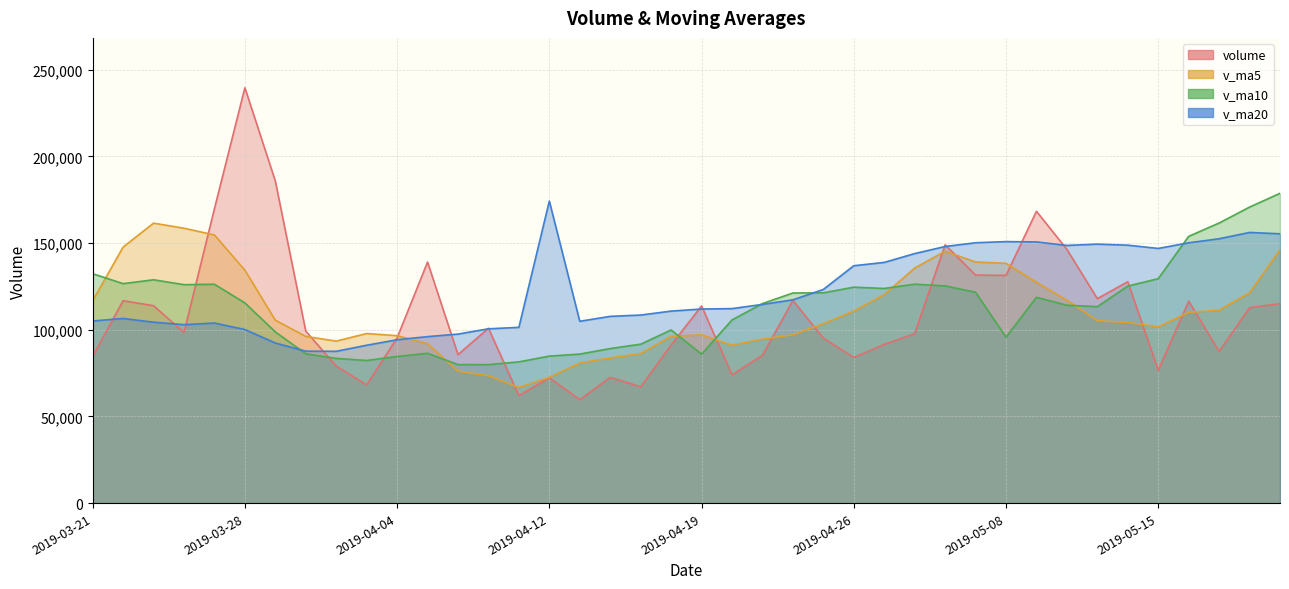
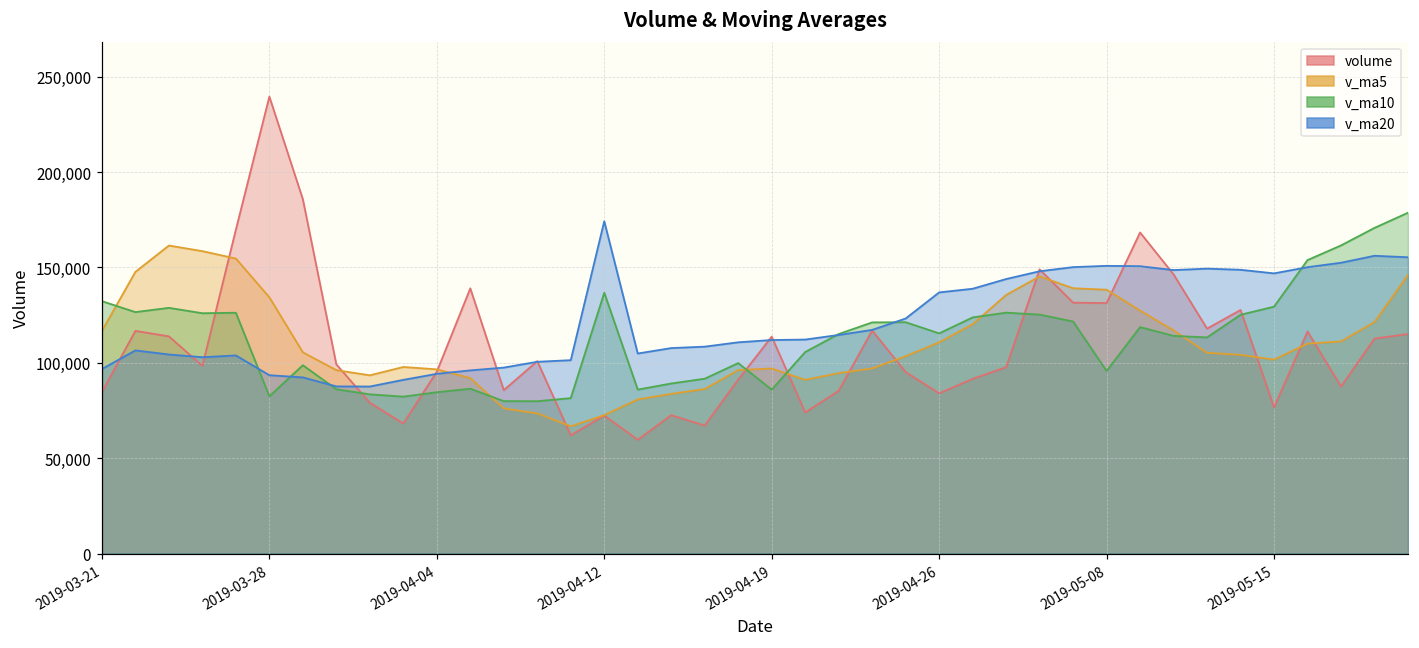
  {
    "v_ma10": {
      "2019-03-21": "132,000",
-     "2019-03-28": "115,000",
+     "2019-03-28": "82,000",
      "2019-04-04": "85,000",
-     "2019-04-12": "85,000",
+     "2019-04-12": "137,000",
      "2019-04-19": "86,000",
-     "2019-04-26": "125,000",
+     "2019-04-26": "115,000",
      "2019-05-08": "96,000",
      "2019-05-15": "129,000"
    },
    "v_ma20": {
-     "2019-03-21": "105,000",
-     "2019-03-28": "100,000",
+     "2019-03-21": "97,000",
+     "2019-03-28": "93,000",
      "2019-04-12": "174,000",
      "2019-04-19": "112,000",
      "2019-04-26": "137,000",
      "2019-05-08": "151,000",
      "2019-05-15": "147,000"
    }
  }
